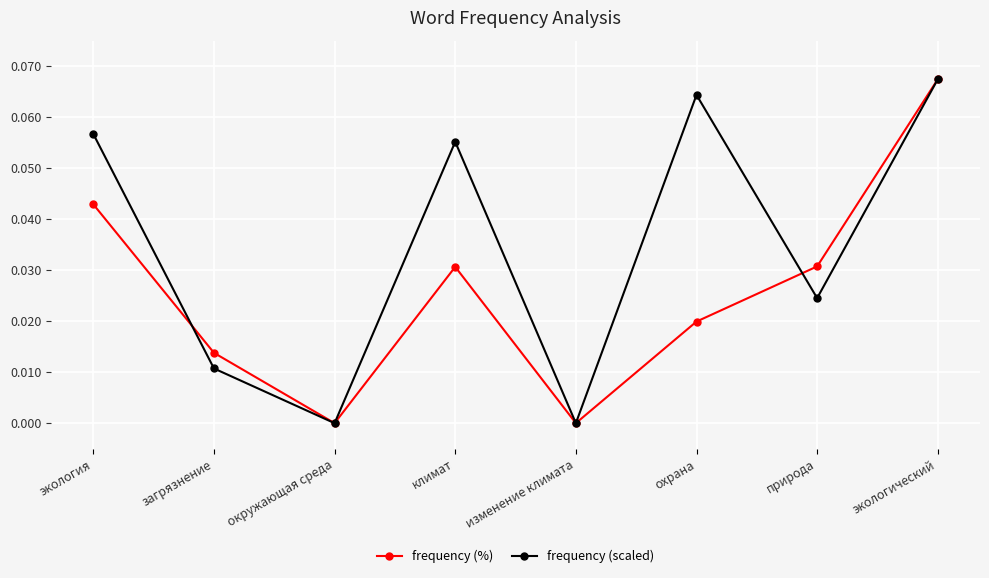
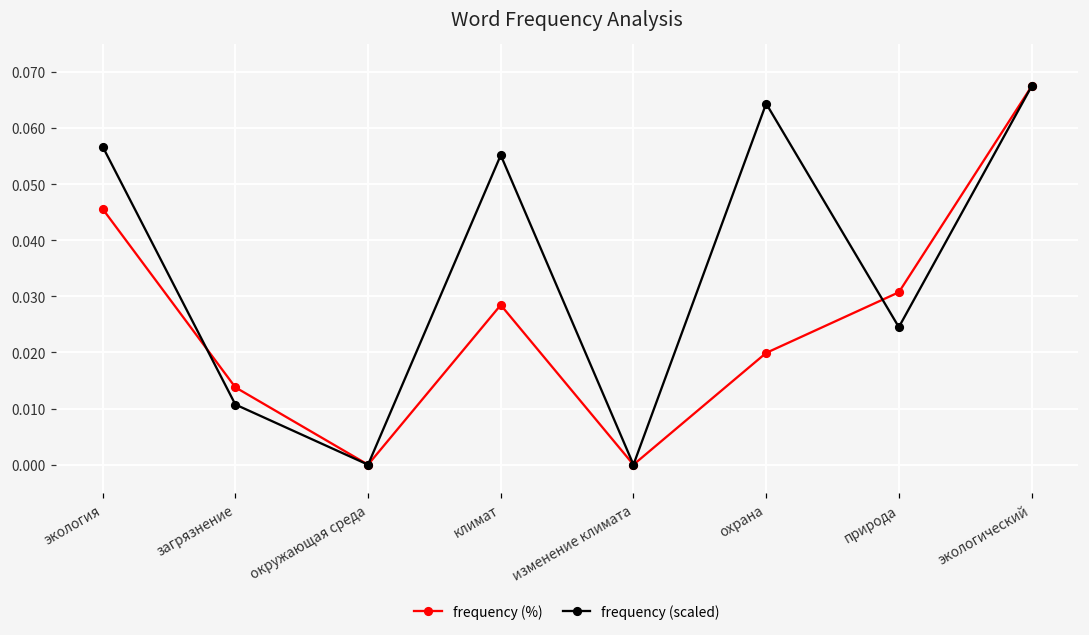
  {
    "frequency (%)": {
-     "экология": 0.043,
+     "экология": 0.046,
      "загрязнение": 0.014,
-     "климат": 0.031,
+     "климат": 0.028,
      "охрана": 0.020,
      "природа": 0.031
    },
    "frequency (scaled)": {
      "экология": 0.057,
      "загрязнение": 0.011,
      "климат": 0.055,
      "охрана": 0.064,
      "природа": 0.025
    }
  }
